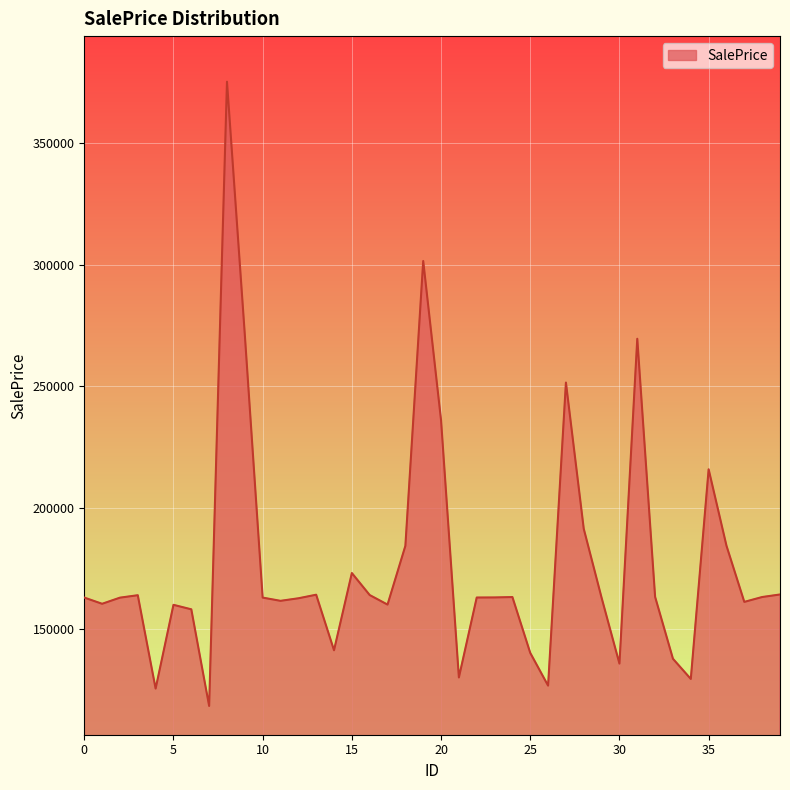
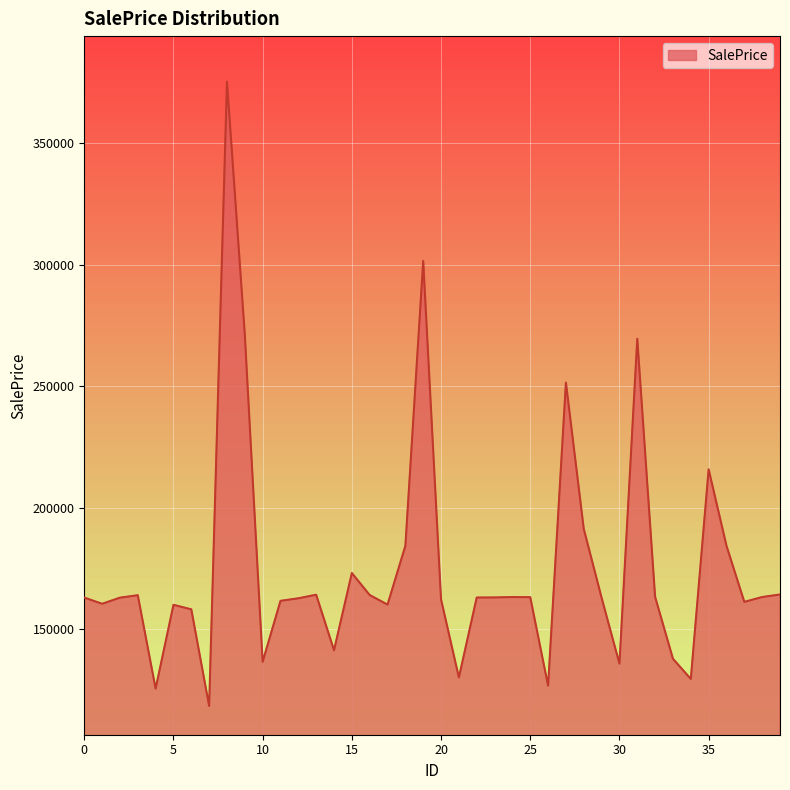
  {
    "0": 163000,
    "5": 160000,
-   "10": 163000,
+   "10": 137000,
    "15": 173000,
-   "20": 236000,
-   "25": 140000,
+   "20": 162000,
+   "25": 163000,
    "30": 136000,
    "35": 216000
  }
